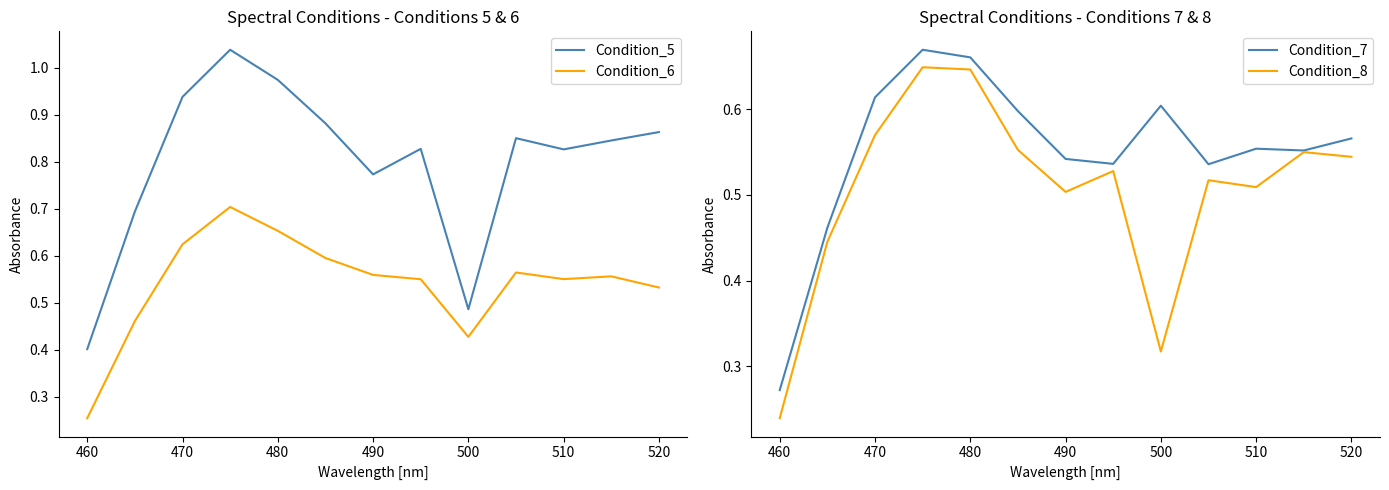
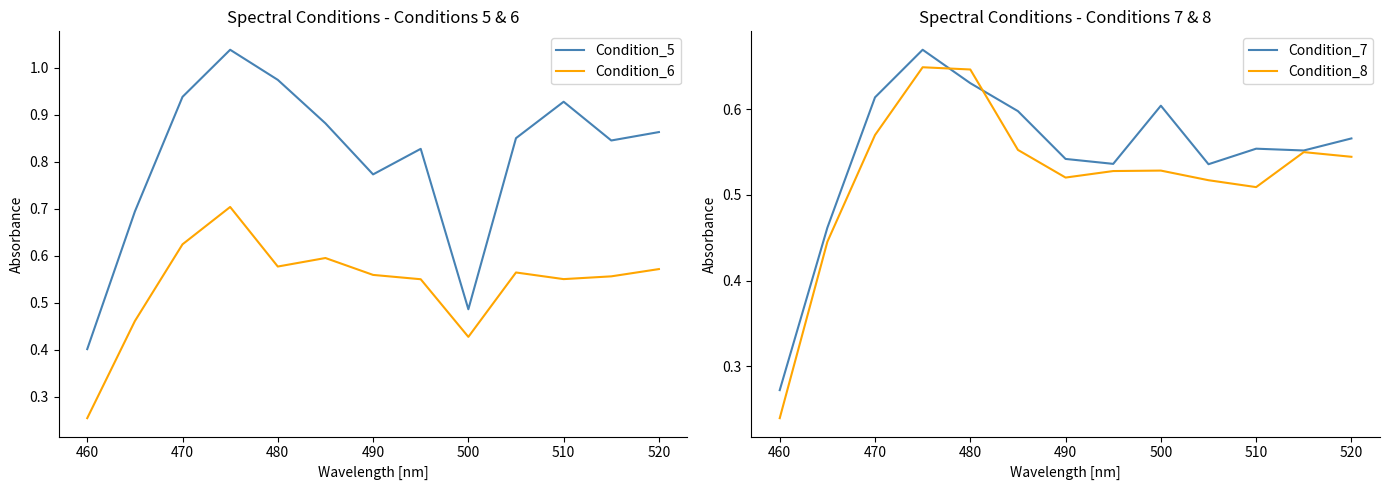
  {
    "Spectral Conditions - Conditions 5 & 6": {
      "Condition_5": {
        "460": 0.40,
        "470": 0.94,
        "480": 0.97,
        "490": 0.77,
        "500": 0.49,
-       "510": 0.83,
+       "510": 0.93,
        "520": 0.86
      },
      "Condition_6": {
        "460": 0.25,
        "470": 0.62,
-       "480": 0.65,
+       "480": 0.58,
        "490": 0.56,
        "500": 0.43,
        "510": 0.55,
-       "520": 0.53
+       "520": 0.57
      }
    },
    "Spectral Conditions - Conditions 7 & 8": {
      "Condition_7": {
        "460": 0.27,
        "470": 0.61,
-       "480": 0.66,
+       "480": 0.63,
        "490": 0.54,
        "500": 0.60,
        "510": 0.55,
        "520": 0.57
      },
      "Condition_8": {
        "460": 0.24,
        "470": 0.57,
        "480": 0.65,
-       "490": 0.50,
-       "500": 0.32,
+       "490": 0.52,
+       "500": 0.53,
        "510": 0.51,
        "520": 0.54
      }
    }
  }
